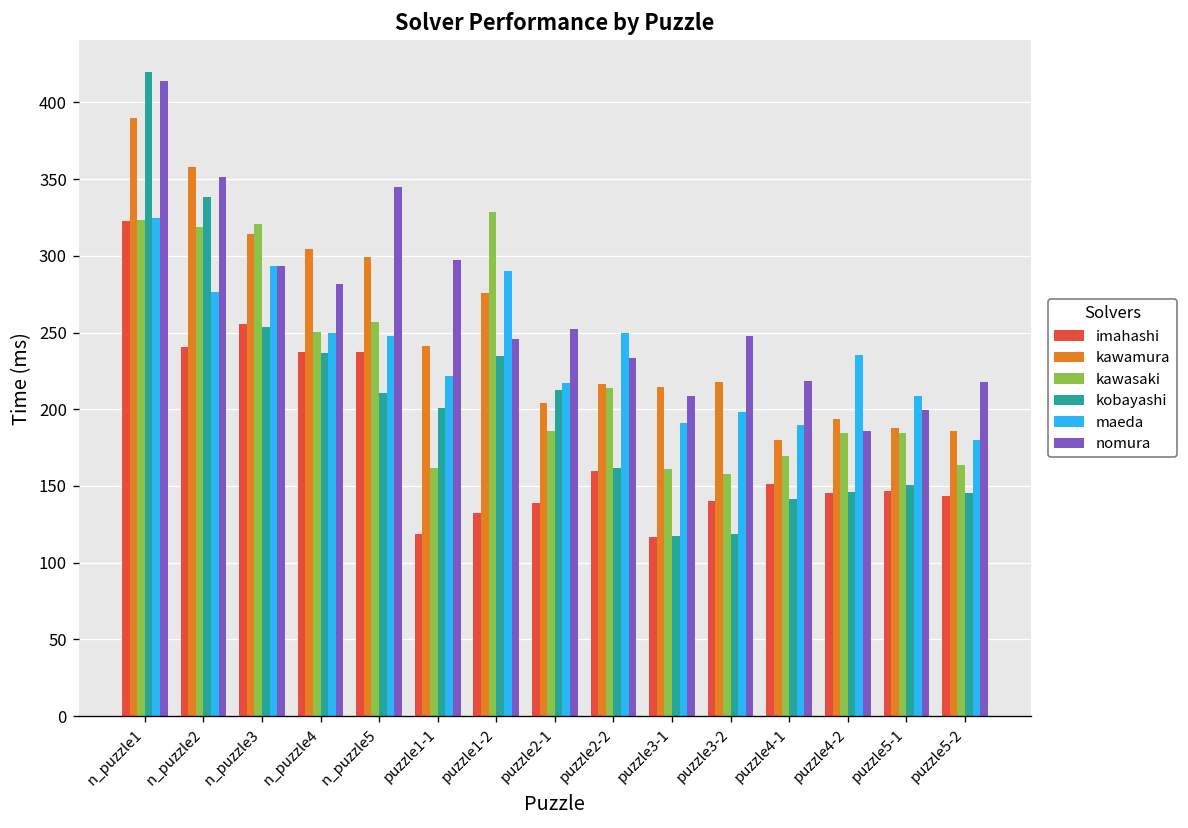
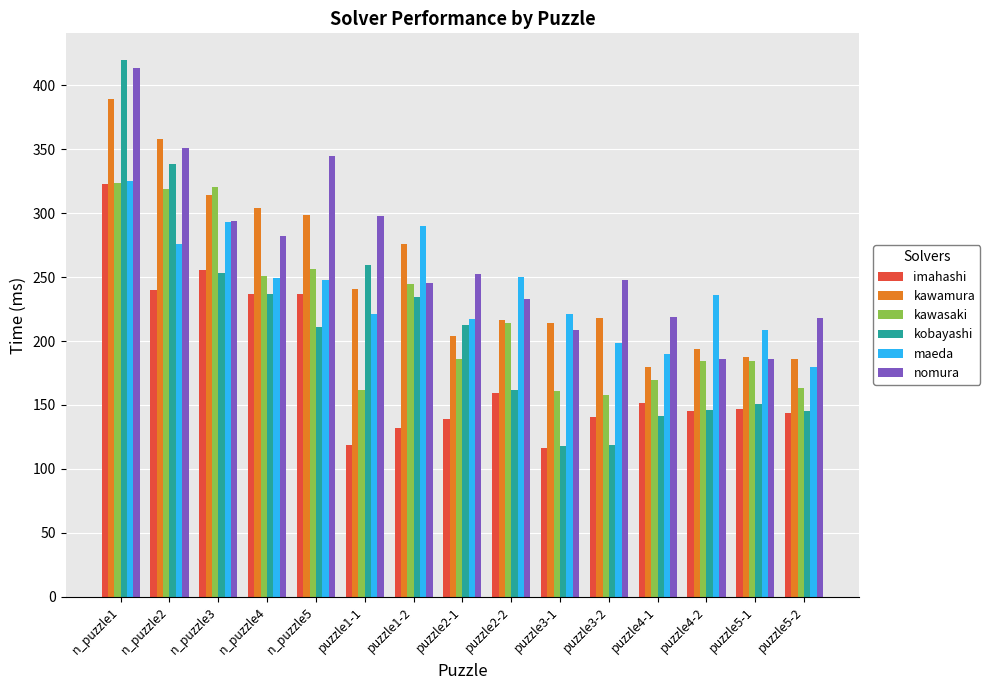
  {
    "kawasaki": {
      "n_puzzle1": 323,
      "n_puzzle2": 319,
      "n_puzzle3": 321,
      "n_puzzle4": 250,
      "n_puzzle5": 257,
      "puzzle1-1": 162,
-     "puzzle1-2": 328,
+     "puzzle1-2": 244,
      "puzzle2-1": 186,
      "puzzle2-2": 214,
      "puzzle3-1": 161,
      "puzzle3-2": 158,
      "puzzle4-1": 170,
      "puzzle4-2": 185,
      "puzzle5-1": 184,
      "puzzle5-2": 164
    },
    "kobayashi": {
      "n_puzzle1": 420,
      "n_puzzle2": 338,
      "n_puzzle3": 253,
      "n_puzzle4": 237,
      "n_puzzle5": 211,
-     "puzzle1-1": 201,
+     "puzzle1-1": 259,
      "puzzle1-2": 234,
      "puzzle2-1": 213,
      "puzzle2-2": 162,
      "puzzle3-1": 118,
      "puzzle3-2": 119,
      "puzzle4-1": 141,
      "puzzle4-2": 146,
      "puzzle5-1": 151,
      "puzzle5-2": 145
    },
    "maeda": {
      "n_puzzle1": 325,
      "n_puzzle2": 276,
      "n_puzzle3": 293,
      "n_puzzle4": 249,
      "n_puzzle5": 248,
      "puzzle1-1": 221,
      "puzzle1-2": 290,
      "puzzle2-1": 217,
      "puzzle2-2": 250,
-     "puzzle3-1": 191,
+     "puzzle3-1": 221,
      "puzzle3-2": 198,
      "puzzle4-1": 190,
      "puzzle4-2": 236,
      "puzzle5-1": 209,
      "puzzle5-2": 180
    },
    "nomura": {
      "n_puzzle1": 414,
      "n_puzzle2": 351,
      "n_puzzle3": 294,
      "n_puzzle4": 282,
      "n_puzzle5": 345,
      "puzzle1-1": 297,
      "puzzle1-2": 246,
      "puzzle2-1": 252,
      "puzzle2-2": 233,
      "puzzle3-1": 209,
      "puzzle3-2": 248,
      "puzzle4-1": 219,
      "puzzle4-2": 186,
-     "puzzle5-1": 199,
+     "puzzle5-1": 186,
      "puzzle5-2": 218
    }
  }
